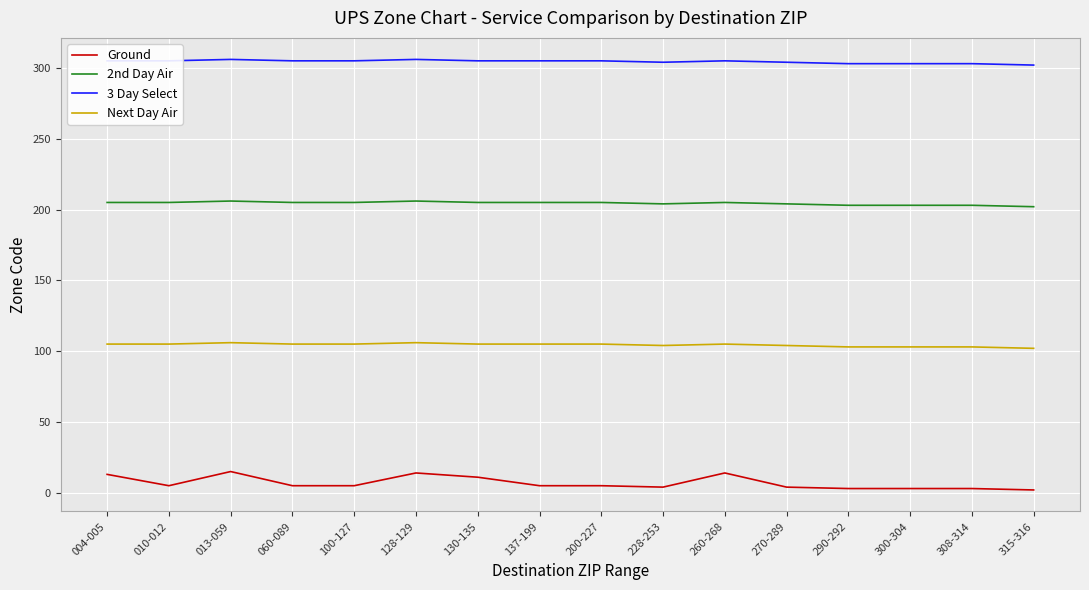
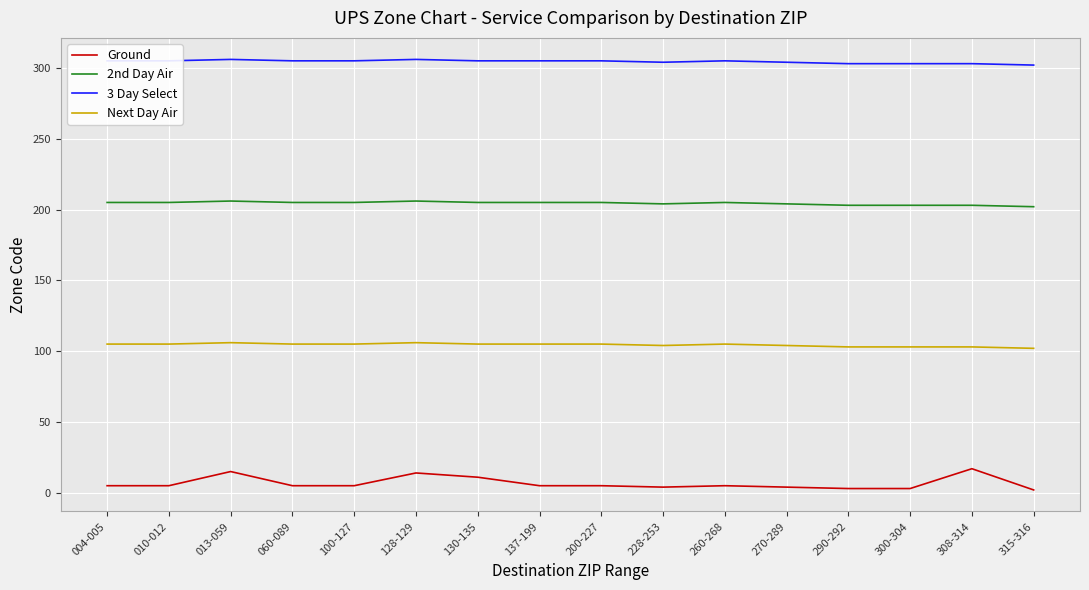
  {
    "Ground": {
-     "004-005": 13,
+     "004-005": 5,
      "010-012": 5,
      "013-059": 15,
      "060-089": 5,
      "100-127": 5,
      "128-129": 14,
      "130-135": 11,
      "137-199": 5,
      "200-227": 5,
      "228-253": 4,
-     "260-268": 14,
+     "260-268": 5,
      "270-289": 4,
      "290-292": 3,
      "300-304": 3,
-     "308-314": 3,
+     "308-314": 17,
      "315-316": 2
    },
    "2nd Day Air": {
      "004-005": 205,
      "010-012": 205,
      "013-059": 206,
      "060-089": 205,
      "100-127": 205,
      "128-129": 206,
      "130-135": 205,
      "137-199": 205,
      "200-227": 205,
      "228-253": 204,
      "260-268": 205,
      "270-289": 204,
      "290-292": 203,
      "300-304": 203,
      "308-314": 203,
      "315-316": 202
    },
    "3 Day Select": {
      "013-059": 306,
      "060-089": 305,
      "100-127": 305,
      "128-129": 306,
      "130-135": 305,
      "137-199": 305,
      "200-227": 305,
      "228-253": 304,
      "260-268": 305,
      "270-289": 304,
      "290-292": 303,
      "300-304": 303,
      "308-314": 303,
      "315-316": 302
    },
    "Next Day Air": {
      "004-005": 105,
      "010-012": 105,
      "013-059": 106,
      "060-089": 105,
      "100-127": 105,
      "128-129": 106,
      "130-135": 105,
      "137-199": 105,
      "200-227": 105,
      "228-253": 104,
      "260-268": 105,
      "270-289": 104,
      "290-292": 103,
      "300-304": 103,
      "308-314": 103,
      "315-316": 102
    }
  }
